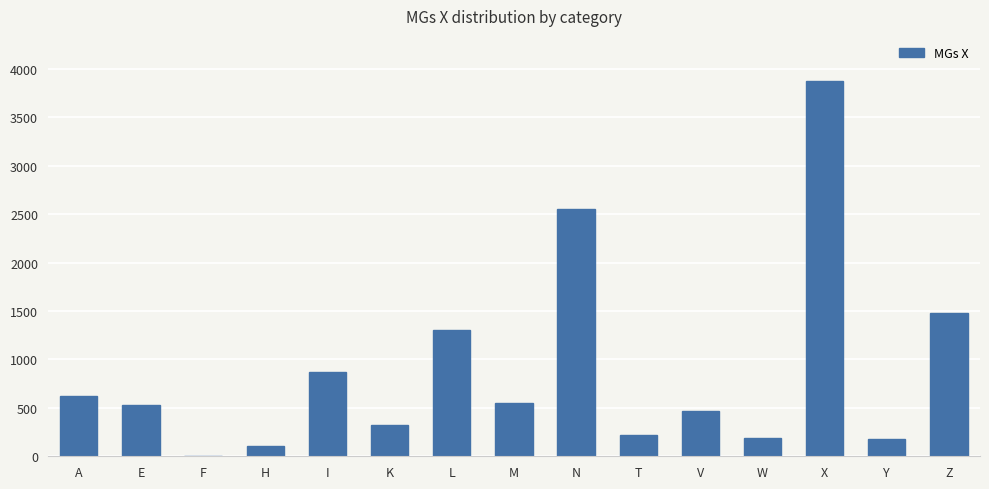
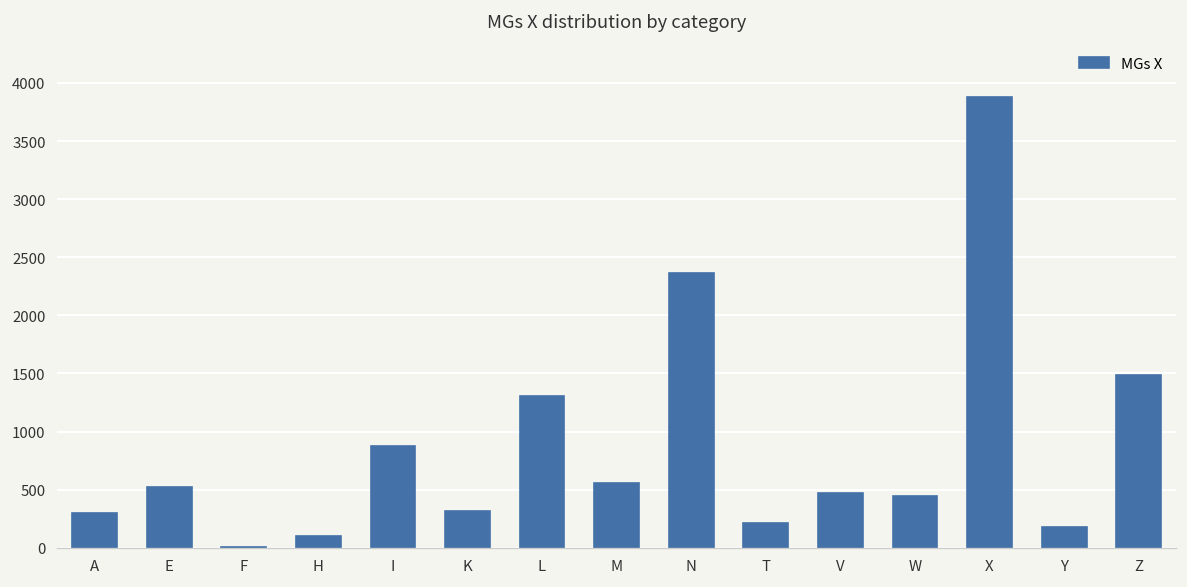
  {
-   "A": 600,
+   "A": 300,
    "E": 500,
    "H": 100,
    "I": 900,
    "K": 300,
    "L": 1300,
    "M": 600,
-   "N": 2600,
+   "N": 2400,
    "T": 200,
    "V": 500,
-   "W": 200,
+   "W": 400,
    "X": 3900,
    "Y": 200,
    "Z": 1500
  }
